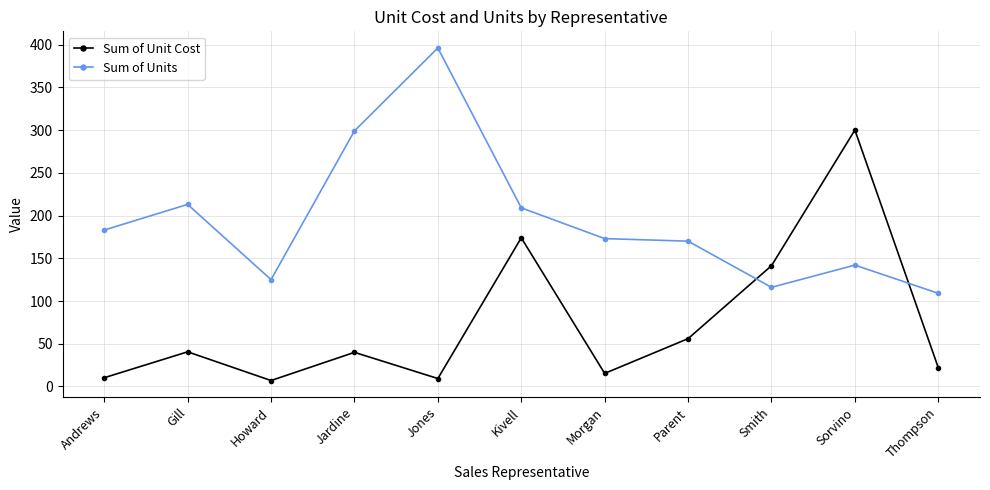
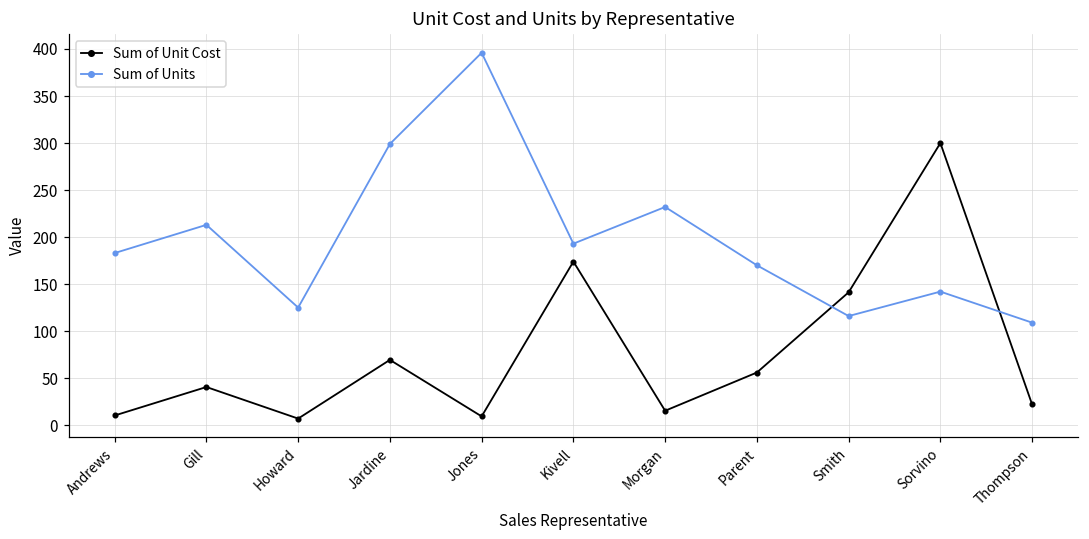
  {
    "Sum of Unit Cost": {
      "Andrews": 10,
      "Gill": 40,
      "Howard": 10,
-     "Jardine": 40,
+     "Jardine": 70,
      "Jones": 10,
      "Kivell": 170,
      "Morgan": 20,
      "Parent": 60,
      "Smith": 140,
      "Sorvino": 300,
      "Thompson": 20
    },
    "Sum of Units": {
      "Andrews": 180,
      "Gill": 210,
      "Howard": 130,
      "Jardine": 300,
      "Jones": 400,
-     "Kivell": 210,
-     "Morgan": 170,
+     "Kivell": 190,
+     "Morgan": 230,
      "Parent": 170,
      "Smith": 120,
      "Sorvino": 140,
      "Thompson": 110
    }
  }
